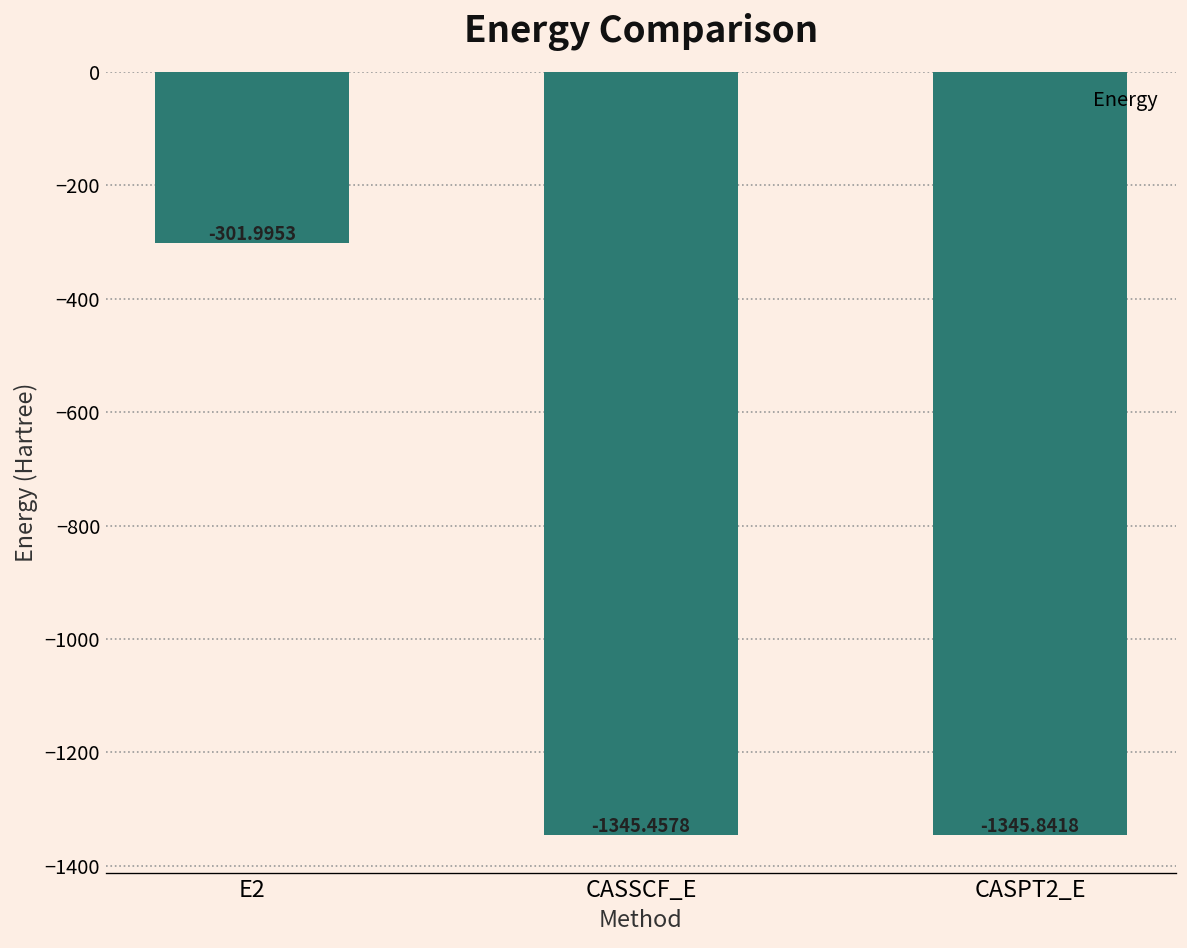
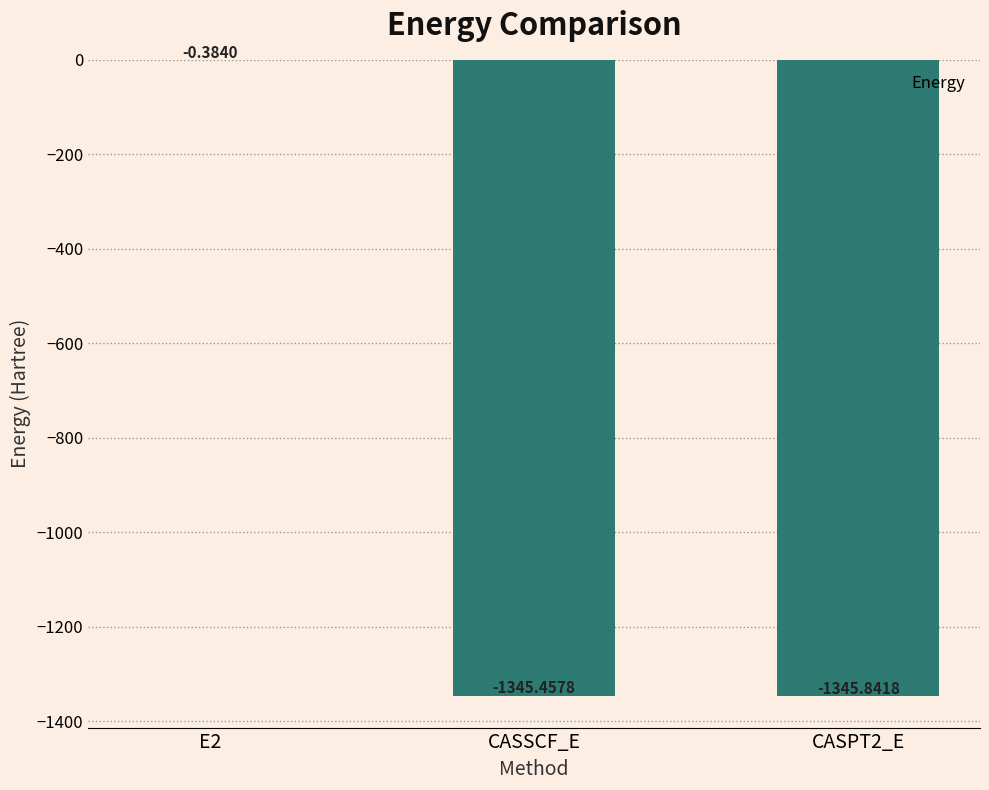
  {
-   "E2": -301.9953,
+   "E2": -0.3840,
    "CASSCF_E": -1345.4578,
    "CASPT2_E": -1345.8418
  }
